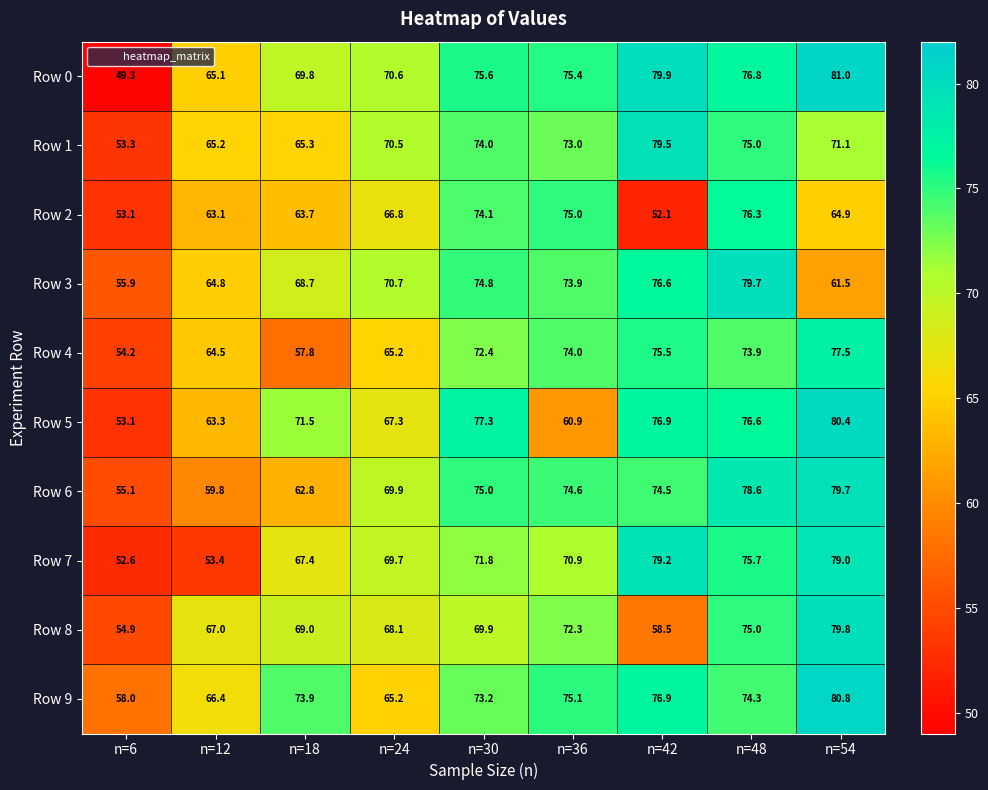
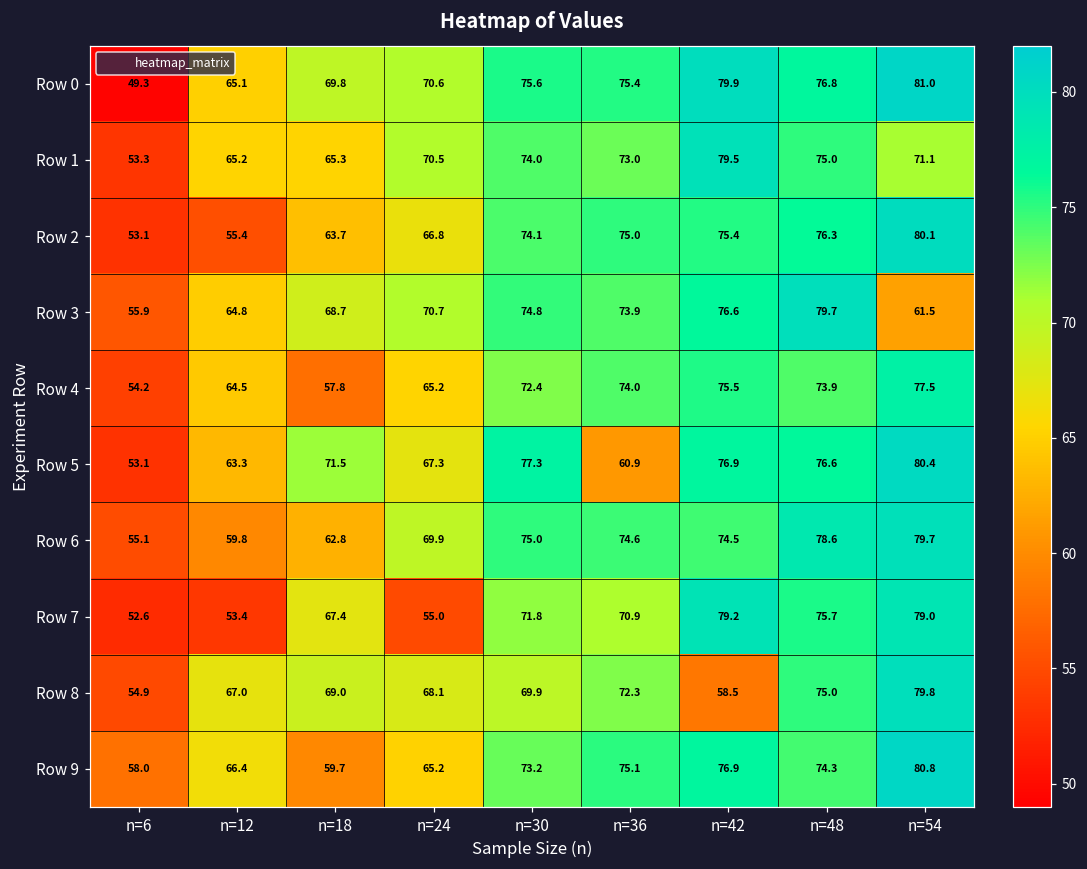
  {
    "Row 0": {
      "n=6": 49.3,
      "n=12": 65.1,
      "n=18": 69.8,
      "n=24": 70.6,
      "n=30": 75.6,
      "n=36": 75.4,
      "n=42": 79.9,
      "n=48": 76.8,
      "n=54": 81.0
    },
    "Row 1": {
      "n=6": 53.3,
      "n=12": 65.2,
      "n=18": 65.3,
      "n=24": 70.5,
      "n=30": 74.0,
      "n=36": 73.0,
      "n=42": 79.5,
      "n=48": 75.0,
      "n=54": 71.1
    },
    "Row 2": {
      "n=6": 53.1,
-     "n=12": 63.1,
+     "n=12": 55.4,
      "n=18": 63.7,
      "n=24": 66.8,
      "n=30": 74.1,
      "n=36": 75.0,
-     "n=42": 52.1,
+     "n=42": 75.4,
      "n=48": 76.3,
-     "n=54": 64.9
+     "n=54": 80.1
    },
    "Row 3": {
      "n=6": 55.9,
      "n=12": 64.8,
      "n=18": 68.7,
      "n=24": 70.7,
      "n=30": 74.8,
      "n=36": 73.9,
      "n=42": 76.6,
      "n=48": 79.7,
      "n=54": 61.5
    },
    "Row 4": {
      "n=6": 54.2,
      "n=12": 64.5,
      "n=18": 57.8,
      "n=24": 65.2,
      "n=30": 72.4,
      "n=36": 74.0,
      "n=42": 75.5,
      "n=48": 73.9,
      "n=54": 77.5
    },
    "Row 5": {
      "n=6": 53.1,
      "n=12": 63.3,
      "n=18": 71.5,
      "n=24": 67.3,
      "n=30": 77.3,
      "n=36": 60.9,
      "n=42": 76.9,
      "n=48": 76.6,
      "n=54": 80.4
    },
    "Row 6": {
      "n=6": 55.1,
      "n=12": 59.8,
      "n=18": 62.8,
      "n=24": 69.9,
      "n=30": 75.0,
      "n=36": 74.6,
      "n=42": 74.5,
      "n=48": 78.6,
      "n=54": 79.7
    },
    "Row 7": {
      "n=6": 52.6,
      "n=12": 53.4,
      "n=18": 67.4,
-     "n=24": 69.7,
+     "n=24": 55.0,
      "n=30": 71.8,
      "n=36": 70.9,
      "n=42": 79.2,
      "n=48": 75.7,
      "n=54": 79.0
    },
    "Row 8": {
      "n=6": 54.9,
      "n=12": 67.0,
      "n=18": 69.0,
      "n=24": 68.1,
      "n=30": 69.9,
      "n=36": 72.3,
      "n=42": 58.5,
      "n=48": 75.0,
      "n=54": 79.8
    },
    "Row 9": {
      "n=6": 58.0,
      "n=12": 66.4,
-     "n=18": 73.9,
+     "n=18": 59.7,
      "n=24": 65.2,
      "n=30": 73.2,
      "n=36": 75.1,
      "n=42": 76.9,
      "n=48": 74.3,
      "n=54": 80.8
    }
  }
